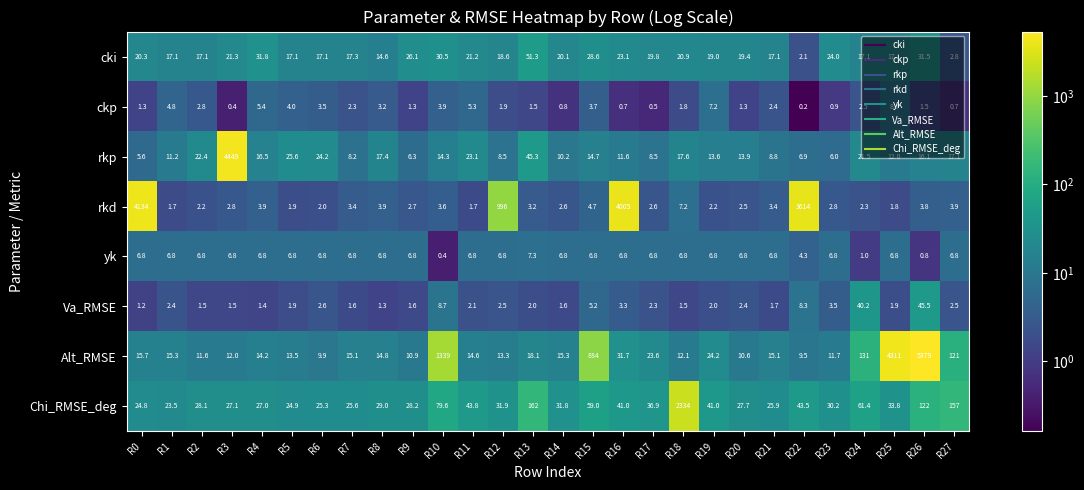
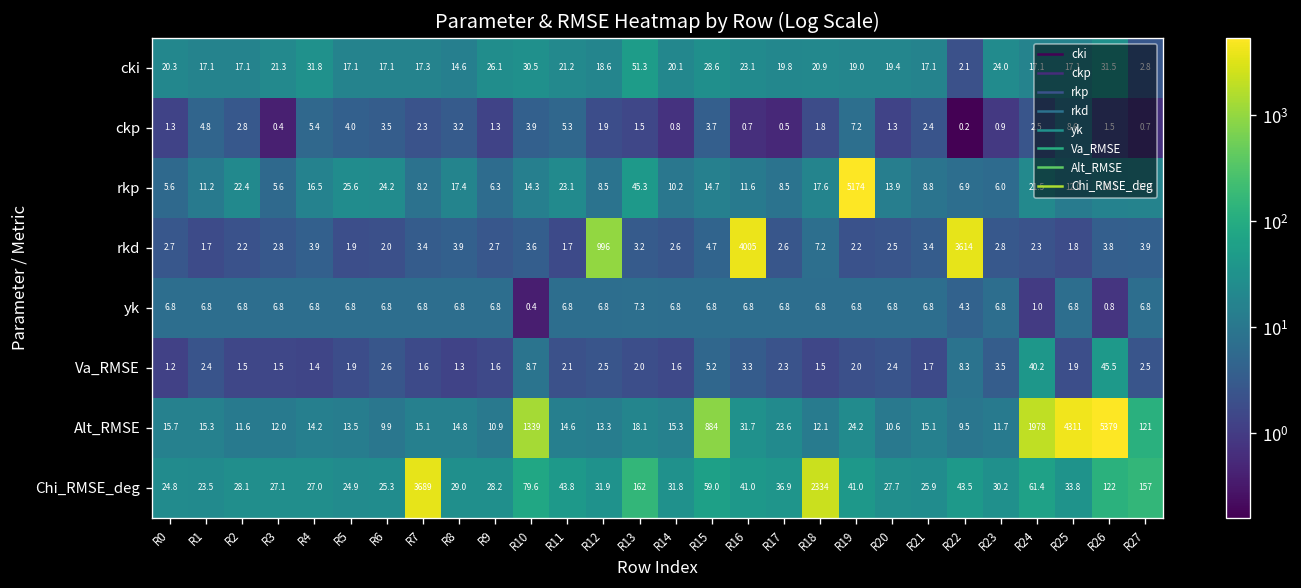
  {
    "rkp": {
      "R0": 5.6,
      "R1": 11.2,
      "R2": 22.4,
-     "R3": 4449,
+     "R3": 5.6,
      "R4": 16.5,
      "R5": 25.6,
      "R6": 24.2,
      "R7": 8.2,
      "R8": 17.4,
      "R9": 6.3,
      "R10": 14.3,
      "R11": 23.1,
      "R12": 8.5,
      "R13": 45.3,
      "R14": 10.2,
      "R15": 14.7,
      "R16": 11.6,
      "R17": 8.5,
      "R18": 17.6,
-     "R19": 13.6,
+     "R19": 5174,
      "R20": 13.9,
      "R21": 8.8,
      "R22": 6.9,
      "R23": 6.0
    },
    "rkd": {
-     "R0": 4134,
+     "R0": 2.7,
      "R1": 1.7,
      "R2": 2.2,
      "R3": 2.8,
      "R4": 3.9,
      "R5": 1.9,
      "R6": 2.0,
      "R7": 3.4,
      "R8": 3.9,
      "R9": 2.7,
      "R10": 3.6,
      "R11": 1.7,
      "R12": 996,
      "R13": 3.2,
      "R14": 2.6,
      "R15": 4.7,
      "R16": 4005,
      "R17": 2.6,
      "R18": 7.2,
      "R19": 2.2,
      "R20": 2.5,
      "R21": 3.4,
      "R22": 3614,
      "R23": 2.8,
      "R24": 2.3,
      "R25": 1.8,
      "R26": 3.8,
      "R27": 3.9
    },
    "Alt_RMSE": {
      "R0": 15.7,
      "R1": 15.3,
      "R2": 11.6,
      "R3": 12.0,
      "R4": 14.2,
      "R5": 13.5,
      "R6": 9.9,
      "R7": 15.1,
      "R8": 14.8,
      "R9": 10.9,
      "R10": 1339,
      "R11": 14.6,
      "R12": 13.3,
      "R13": 18.1,
      "R14": 15.3,
      "R15": 884,
      "R16": 31.7,
      "R17": 23.6,
      "R18": 12.1,
      "R19": 24.2,
      "R20": 10.6,
      "R21": 15.1,
      "R22": 9.5,
      "R23": 11.7,
-     "R24": 131,
+     "R24": 1978,
      "R25": 4311,
      "R26": 5379,
      "R27": 121
    },
    "Chi_RMSE_deg": {
      "R0": 24.8,
      "R1": 23.5,
      "R2": 28.1,
      "R3": 27.1,
      "R4": 27.0,
      "R5": 24.9,
      "R6": 25.3,
-     "R7": 25.6,
+     "R7": 3689,
      "R8": 29.0,
      "R9": 28.2,
      "R10": 79.6,
      "R11": 43.8,
      "R12": 31.9,
      "R13": 162,
      "R14": 31.8,
      "R15": 59.0,
      "R16": 41.0,
      "R17": 36.9,
      "R18": 2334,
      "R19": 41.0,
      "R20": 27.7,
      "R21": 25.9,
      "R22": 43.5,
      "R23": 30.2,
      "R24": 61.4,
      "R25": 33.8,
      "R26": 122,
      "R27": 157
    }
  }
